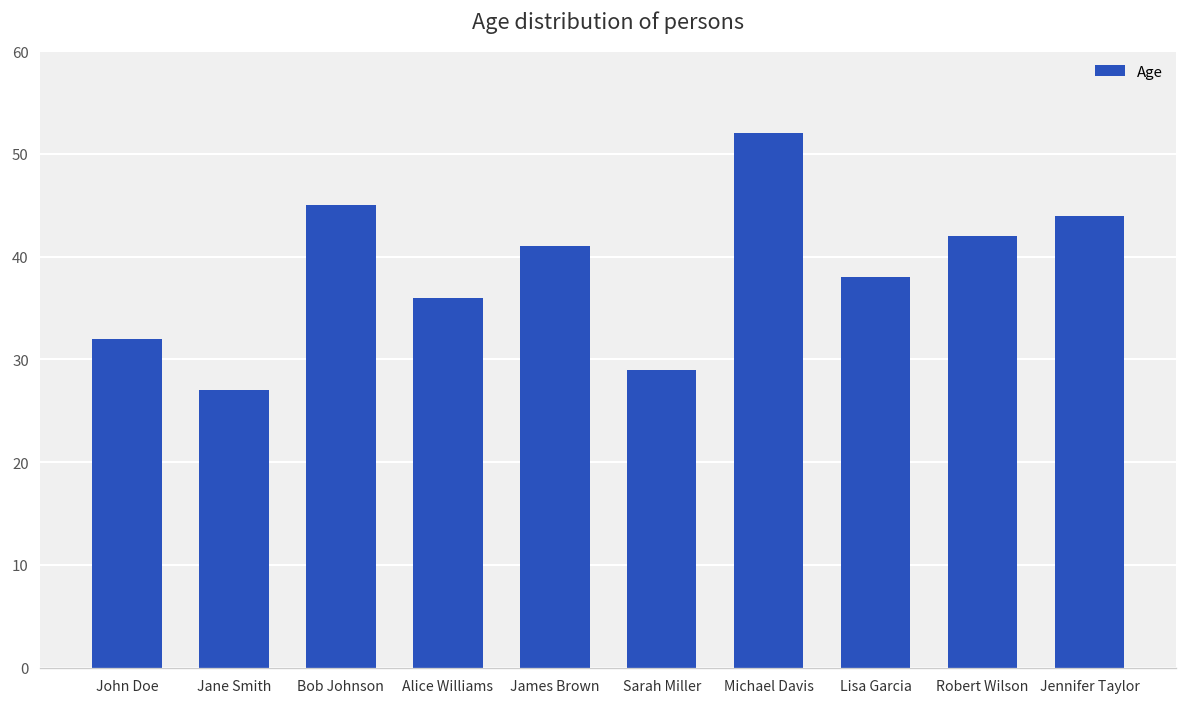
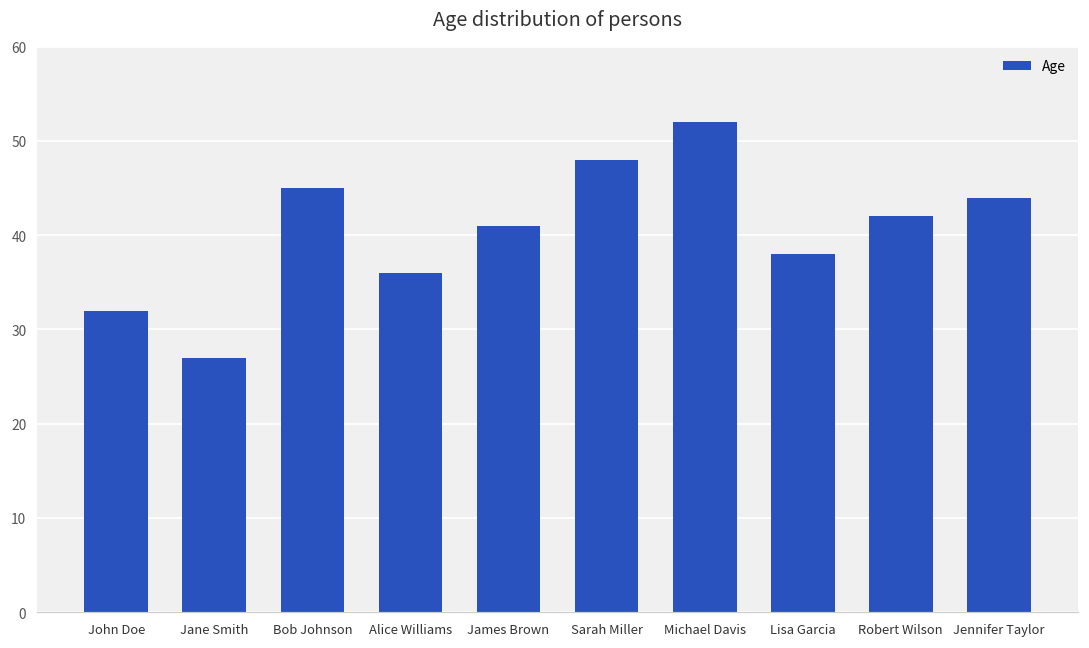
  {
    "John Doe": 32,
    "Jane Smith": 27,
    "Bob Johnson": 45,
    "Alice Williams": 36,
    "James Brown": 41,
-   "Sarah Miller": 29,
+   "Sarah Miller": 48,
    "Michael Davis": 52,
    "Lisa Garcia": 38,
    "Robert Wilson": 42,
    "Jennifer Taylor": 44
  }
